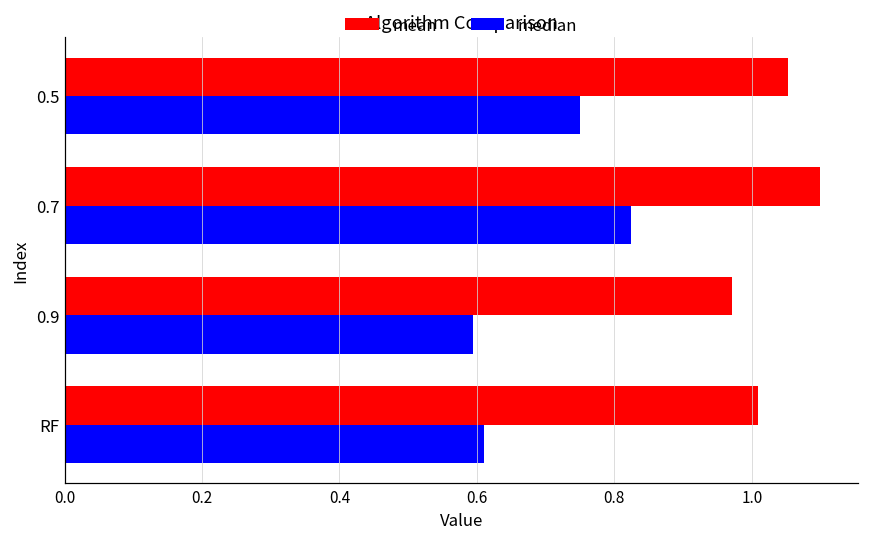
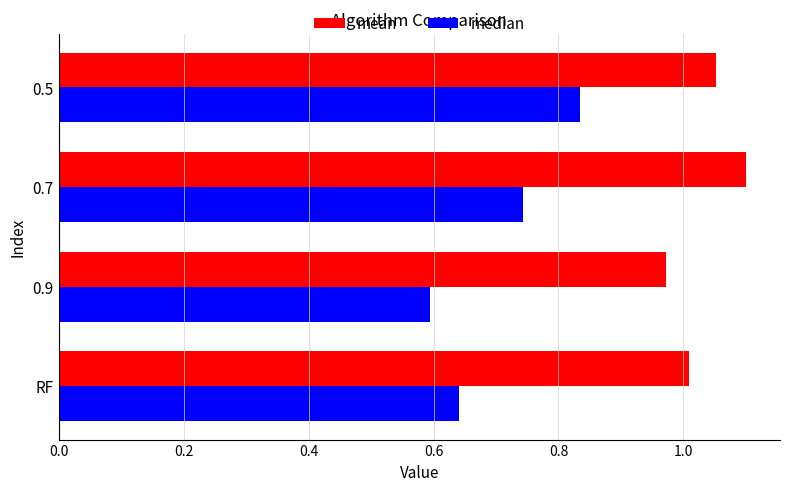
  {
    "mean": {
      "0.5": 1.05,
      "0.7": 1.10,
      "0.9": 0.97,
      "RF": 1.01
    },
    "median": {
-     "0.5": 0.75,
-     "0.7": 0.82,
+     "0.5": 0.83,
+     "0.7": 0.74,
      "0.9": 0.59,
-     "RF": 0.61
+     "RF": 0.64
    }
  }
